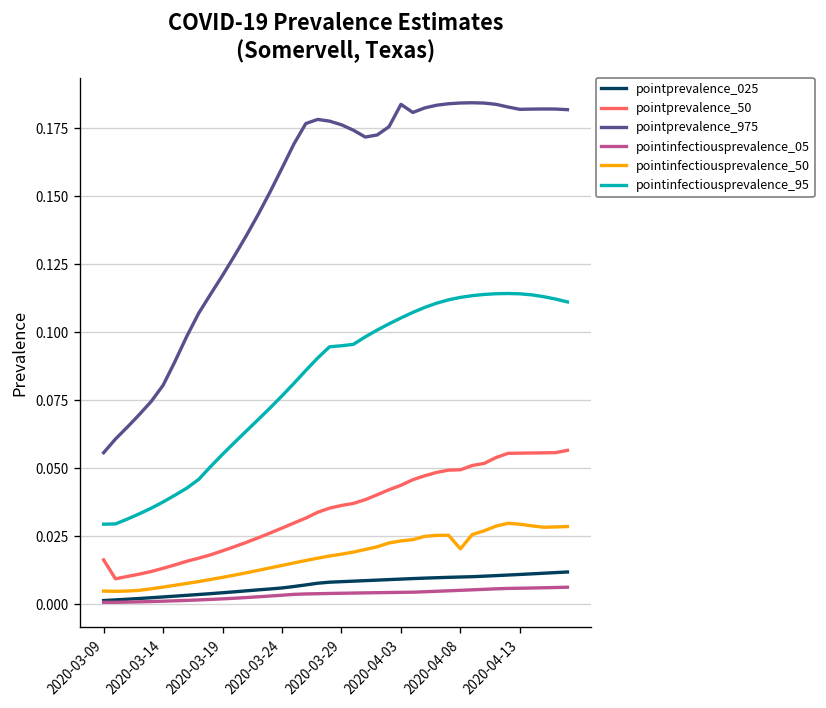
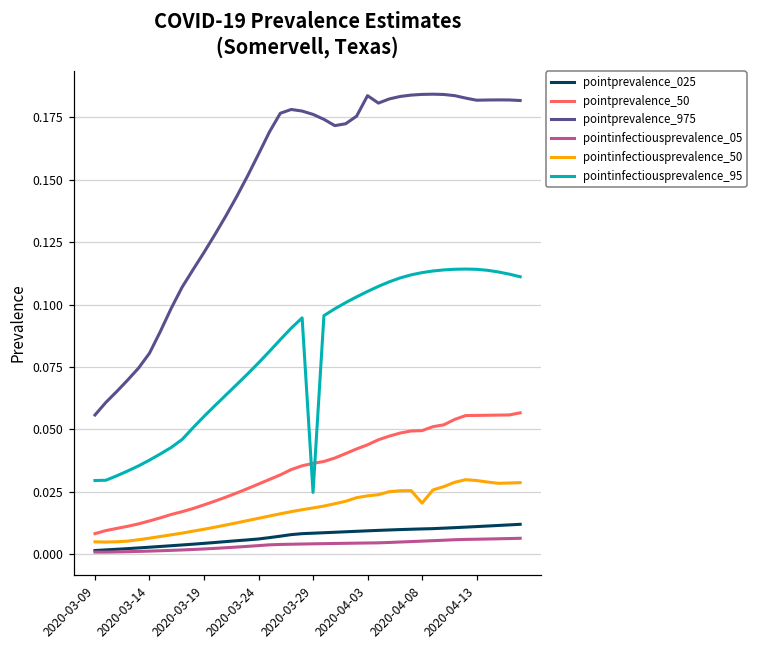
  {
    "pointprevalence_025": {
      "2020-03-14": 0.003,
      "2020-03-19": 0.004,
      "2020-03-24": 0.006,
      "2020-03-29": 0.008,
      "2020-04-03": 0.009,
      "2020-04-08": 0.010,
      "2020-04-13": 0.011
    },
    "pointprevalence_50": {
-     "2020-03-09": 0.016,
+     "2020-03-09": 0.008,
      "2020-03-14": 0.013,
      "2020-03-19": 0.020,
      "2020-03-24": 0.028,
      "2020-03-29": 0.036,
      "2020-04-03": 0.044,
      "2020-04-08": 0.049,
      "2020-04-13": 0.056
    },
    "pointprevalence_975": {
      "2020-03-09": 0.056,
      "2020-03-14": 0.080,
      "2020-03-19": 0.121,
      "2020-03-24": 0.160,
      "2020-03-29": 0.176,
      "2020-04-03": 0.184,
      "2020-04-08": 0.184,
      "2020-04-13": 0.182
    },
    "pointinfectiousprevalence_05": {
      "2020-03-14": 0.001,
      "2020-03-19": 0.002,
      "2020-03-24": 0.003,
      "2020-03-29": 0.004,
      "2020-04-03": 0.004,
      "2020-04-08": 0.005,
      "2020-04-13": 0.006
    },
    "pointinfectiousprevalence_50": {
      "2020-03-09": 0.005,
      "2020-03-14": 0.006,
      "2020-03-19": 0.010,
      "2020-03-24": 0.014,
      "2020-03-29": 0.018,
      "2020-04-03": 0.023,
      "2020-04-08": 0.020,
      "2020-04-13": 0.029
    },
    "pointinfectiousprevalence_95": {
      "2020-03-09": 0.029,
      "2020-03-14": 0.038,
      "2020-03-19": 0.055,
      "2020-03-24": 0.077,
-     "2020-03-29": 0.095,
+     "2020-03-29": 0.025,
      "2020-04-03": 0.105,
      "2020-04-08": 0.113,
      "2020-04-13": 0.114
    }
  }
